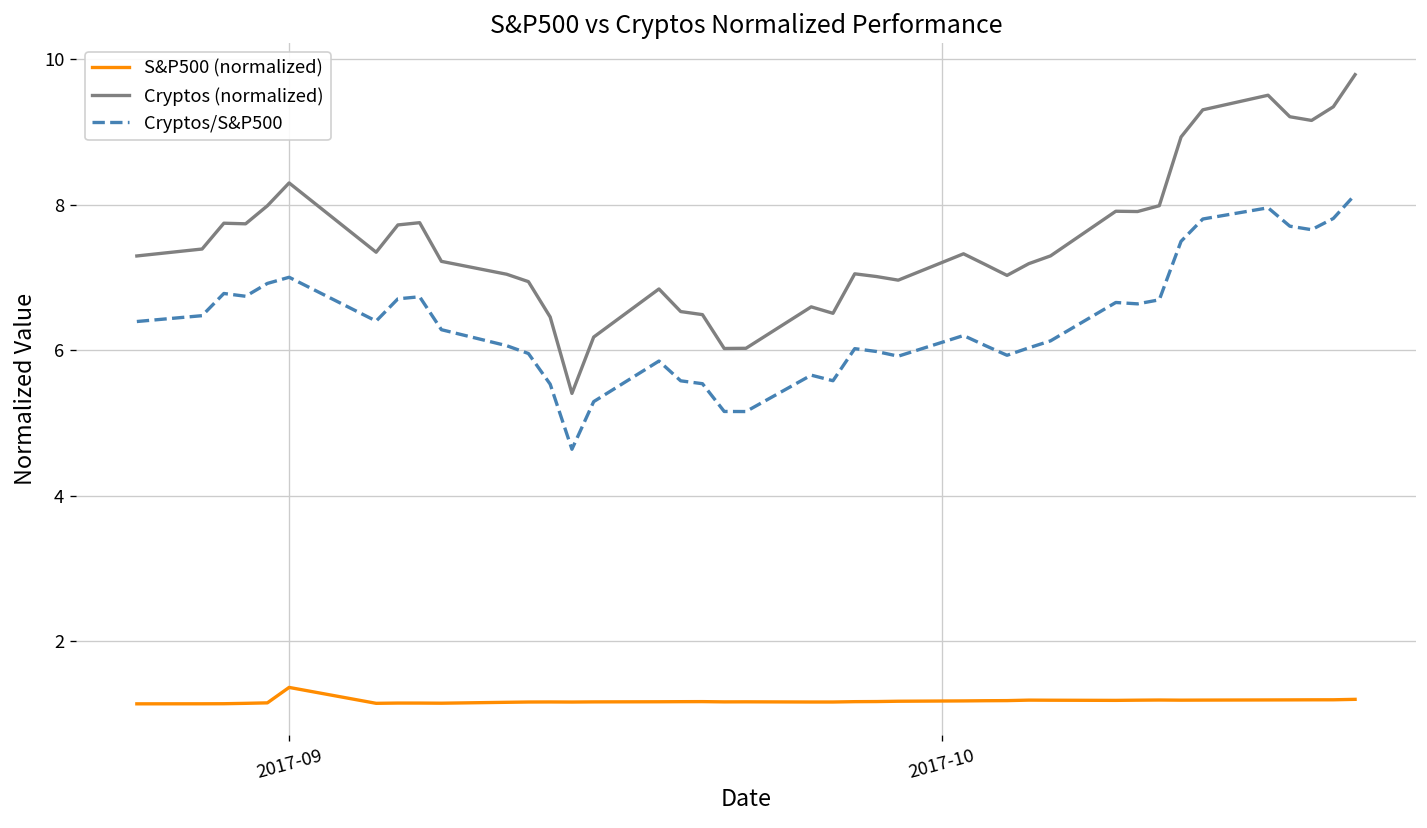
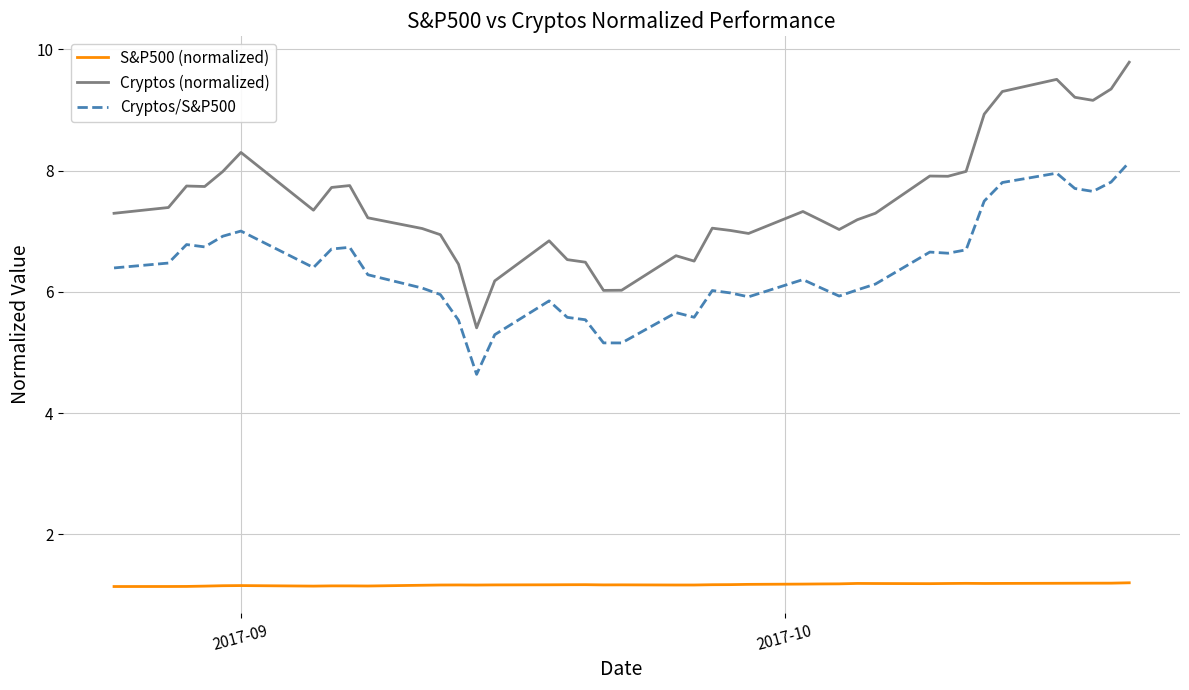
  {
    "S&P500 (normalized)": {
-     "2017-09": 1.4
+     "2017-09": 1.2
    },
    "Cryptos (normalized)": {
      "2017-09": 8.3
    },
    "Cryptos/S&P500": {
      "2017-09": 7.0
    }
  }
